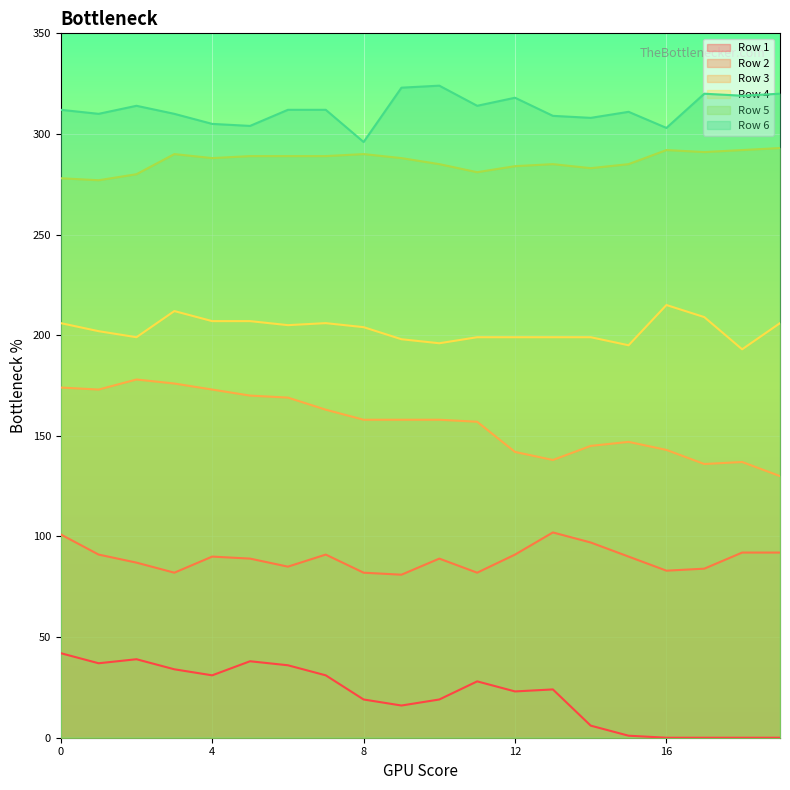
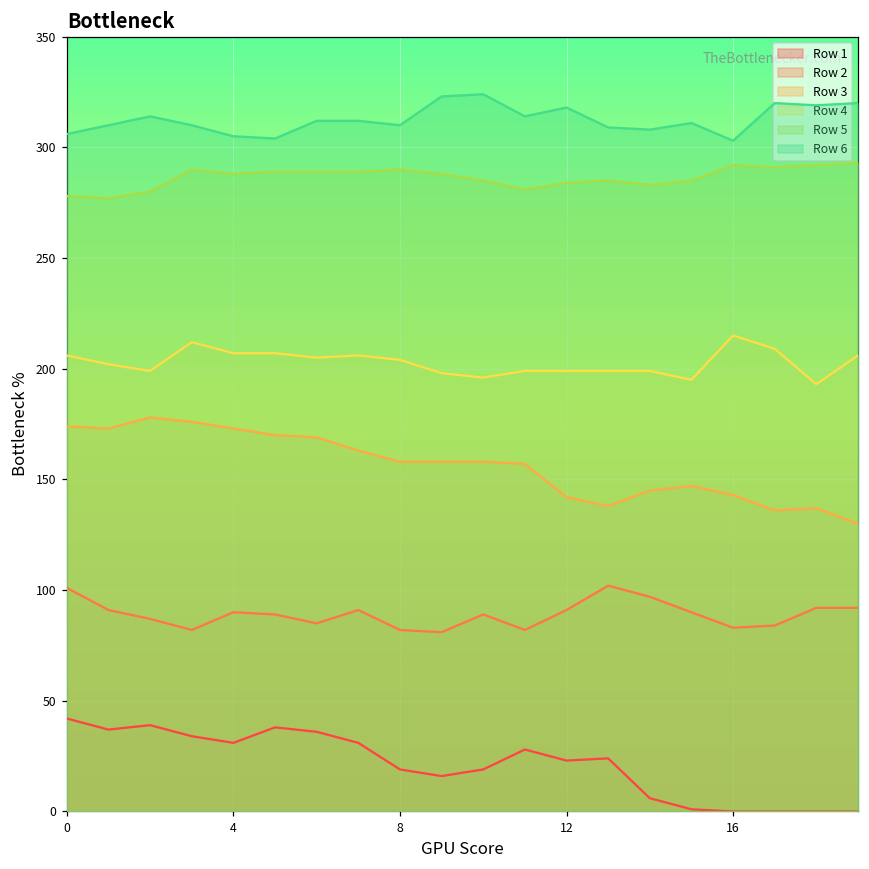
  {
    "Row 6": {
-     "0": 312,
+     "0": 306,
      "4": 305,
-     "8": 296,
+     "8": 310,
      "12": 318,
      "16": 303
    }
  }
